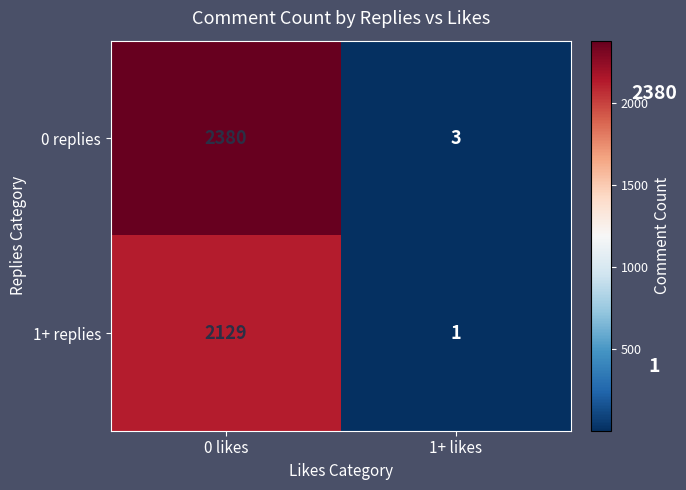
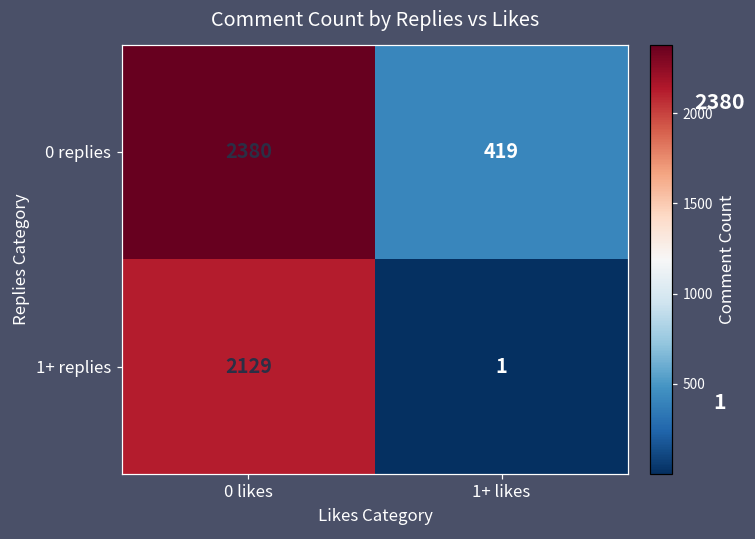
  {
    "0 replies": {
      "0 likes": 2380,
-     "1+ likes": 3
+     "1+ likes": 419
    },
    "1+ replies": {
      "0 likes": 2129,
      "1+ likes": 1
    }
  }
